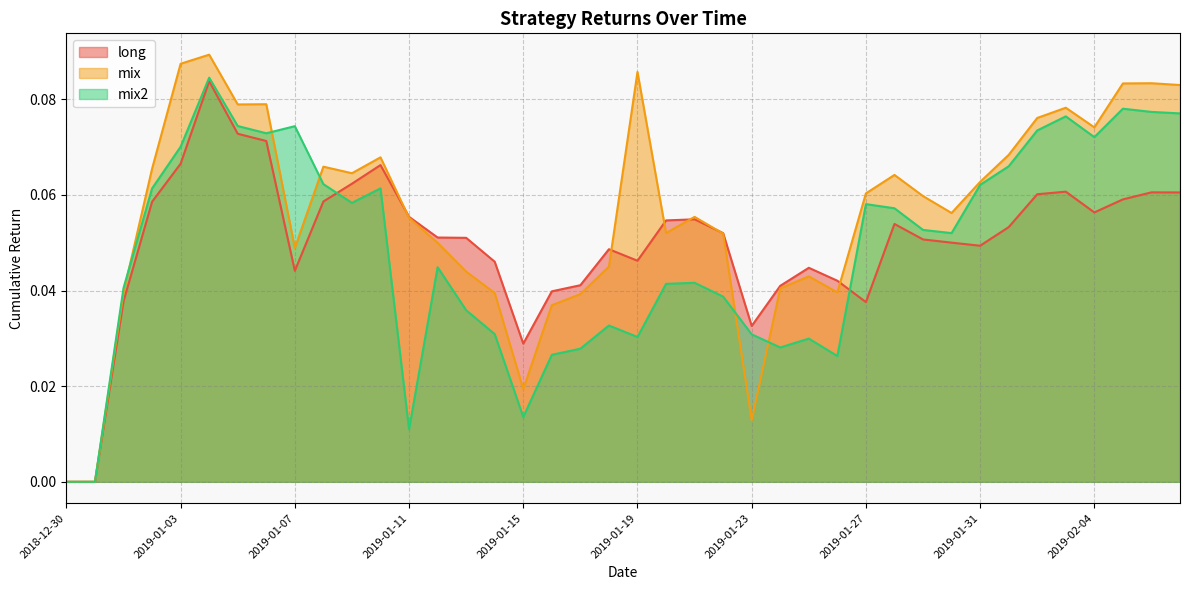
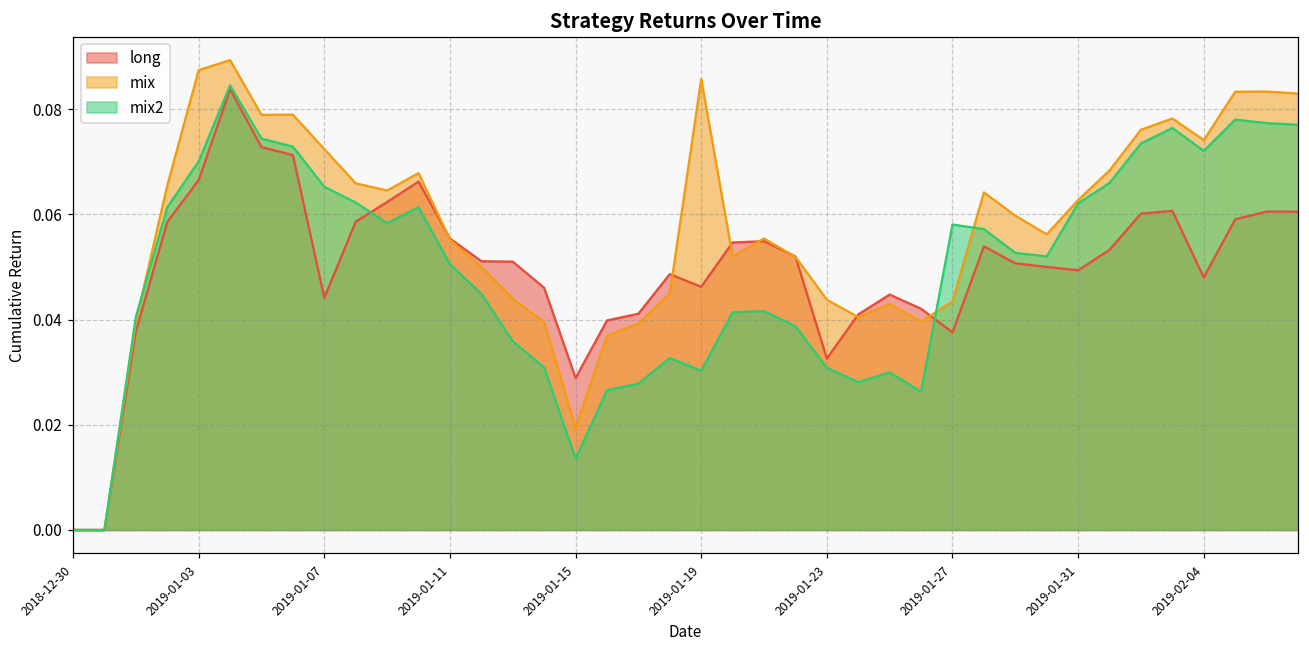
  {
    "long": {
      "2019-01-03": 0.067,
      "2019-01-07": 0.044,
      "2019-01-15": 0.029,
      "2019-01-19": 0.046,
      "2019-01-23": 0.033,
      "2019-01-27": 0.038,
      "2019-01-31": 0.049,
-     "2019-02-04": 0.056
+     "2019-02-04": 0.048
    },
    "mix": {
      "2019-01-03": 0.087,
-     "2019-01-07": 0.049,
+     "2019-01-07": 0.072,
      "2019-01-15": 0.019,
      "2019-01-19": 0.086,
-     "2019-01-23": 0.013,
-     "2019-01-27": 0.060,
+     "2019-01-23": 0.044,
+     "2019-01-27": 0.043,
      "2019-01-31": 0.063,
      "2019-02-04": 0.074
    },
    "mix2": {
      "2019-01-03": 0.070,
-     "2019-01-07": 0.074,
-     "2019-01-11": 0.011,
+     "2019-01-07": 0.065,
+     "2019-01-11": 0.051,
      "2019-01-15": 0.014,
      "2019-01-19": 0.030,
      "2019-01-23": 0.031,
      "2019-01-27": 0.058,
      "2019-01-31": 0.062,
      "2019-02-04": 0.072
    }
  }
